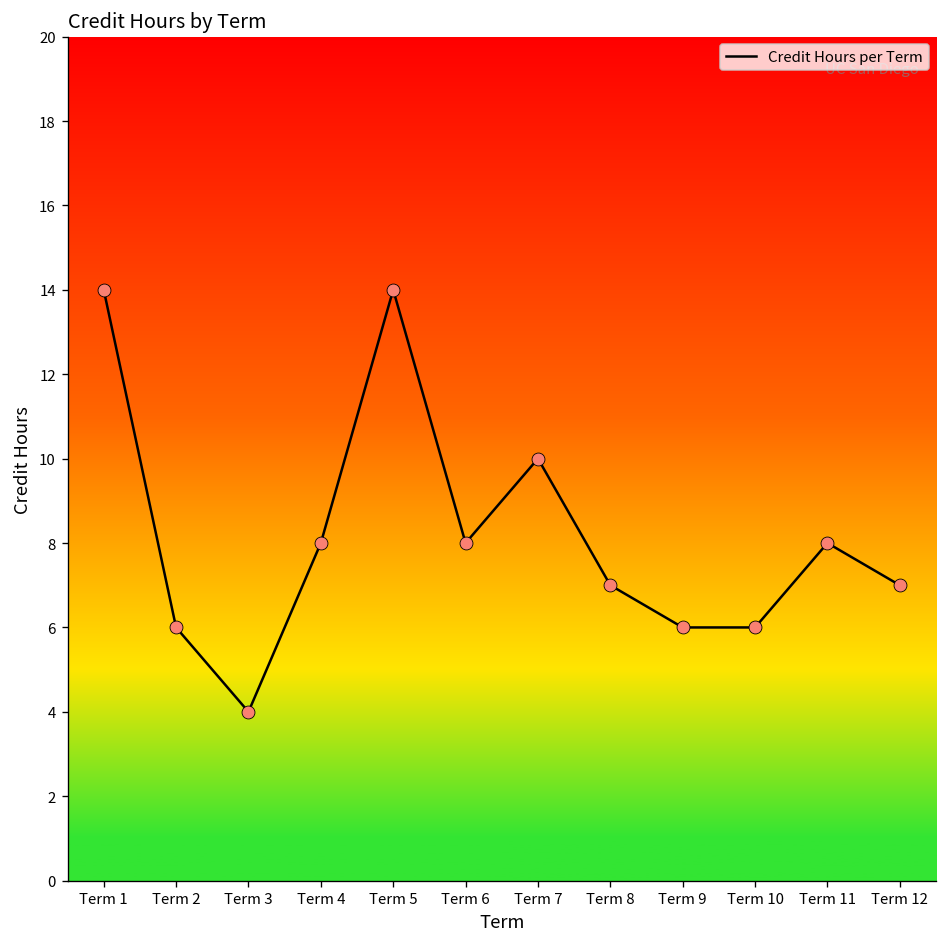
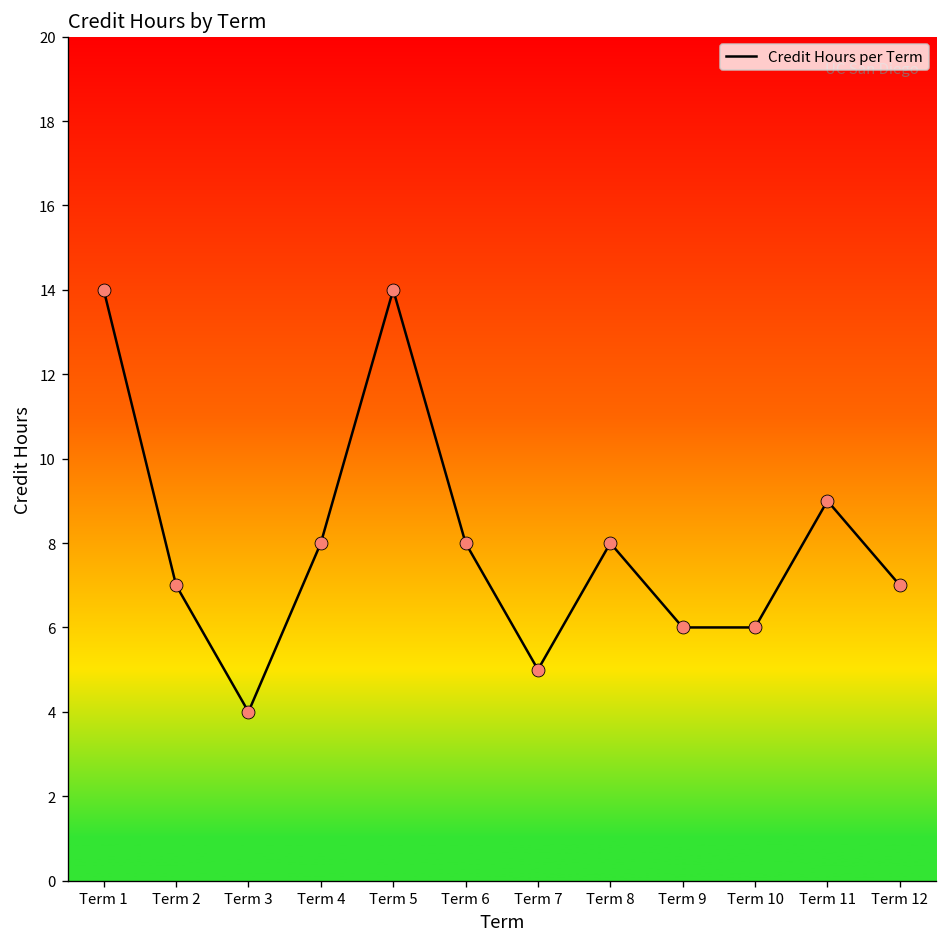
  {
    "Term 1": 14,
-   "Term 2": 6,
+   "Term 2": 7,
    "Term 3": 4,
    "Term 4": 8,
    "Term 5": 14,
    "Term 6": 8,
-   "Term 7": 10,
-   "Term 8": 7,
+   "Term 7": 5,
+   "Term 8": 8,
    "Term 9": 6,
    "Term 10": 6,
-   "Term 11": 8,
+   "Term 11": 9,
    "Term 12": 7
  }
